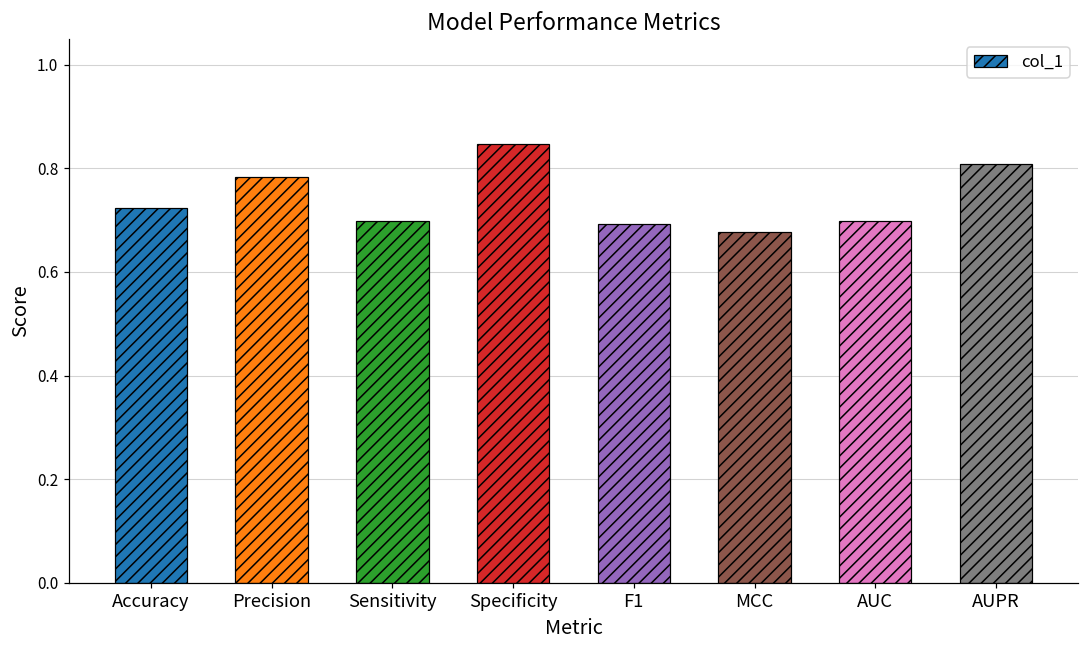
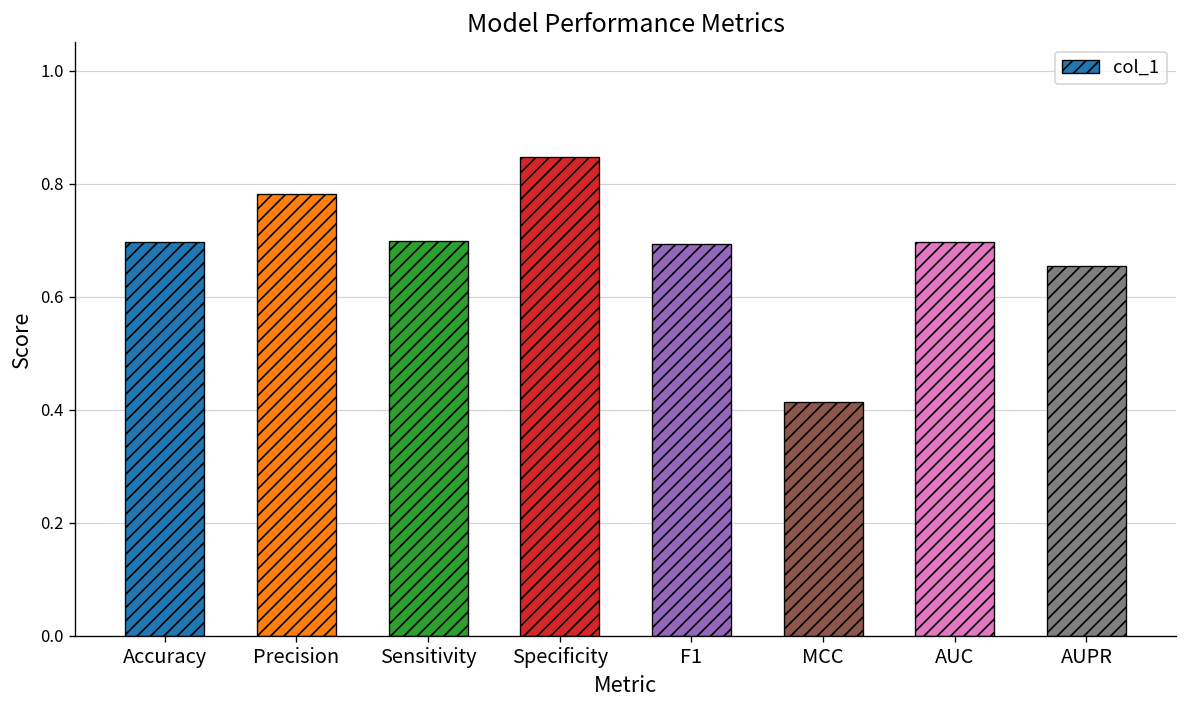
  {
-   "Accuracy": 0.72,
+   "Accuracy": 0.70,
    "Precision": 0.78,
    "Sensitivity": 0.70,
    "Specificity": 0.85,
    "F1": 0.69,
-   "MCC": 0.68,
+   "MCC": 0.41,
    "AUC": 0.70,
-   "AUPR": 0.81
+   "AUPR": 0.65
  }
